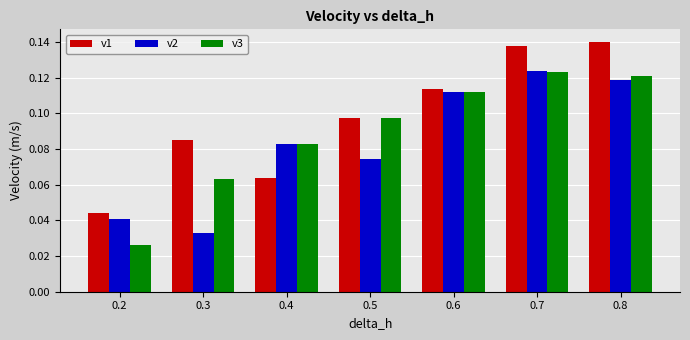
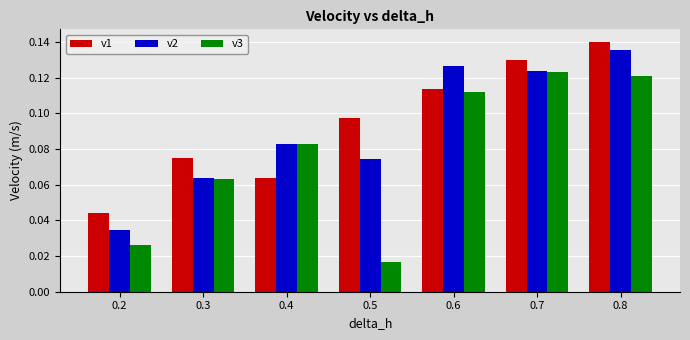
  {
    "v1": {
      "0.2": 0.044,
-     "0.3": 0.085,
+     "0.3": 0.075,
      "0.4": 0.064,
      "0.5": 0.097,
      "0.6": 0.114,
-     "0.7": 0.138,
+     "0.7": 0.130,
      "0.8": 0.140
    },
    "v2": {
-     "0.2": 0.041,
-     "0.3": 0.033,
+     "0.2": 0.035,
+     "0.3": 0.063,
      "0.4": 0.083,
      "0.5": 0.074,
-     "0.6": 0.112,
+     "0.6": 0.127,
      "0.7": 0.124,
-     "0.8": 0.118
+     "0.8": 0.135
    },
    "v3": {
      "0.2": 0.026,
      "0.3": 0.063,
      "0.4": 0.083,
-     "0.5": 0.098,
+     "0.5": 0.016,
      "0.6": 0.112,
      "0.7": 0.123,
      "0.8": 0.121
    }
  }
